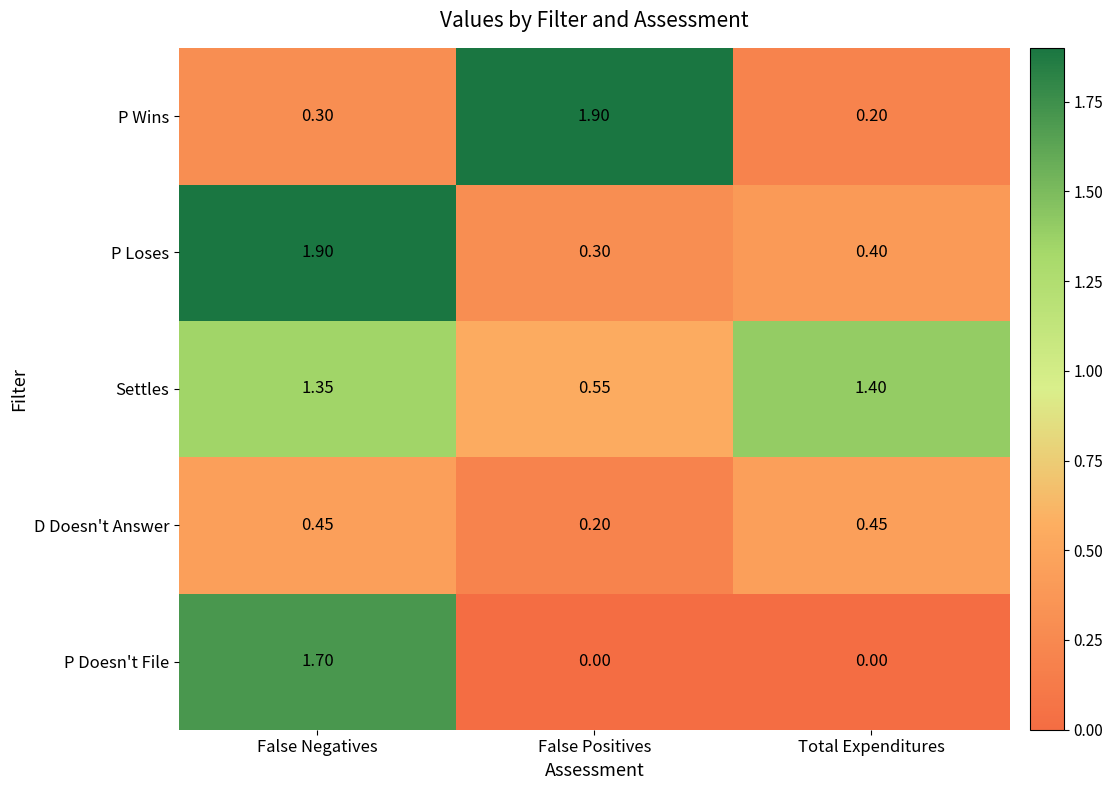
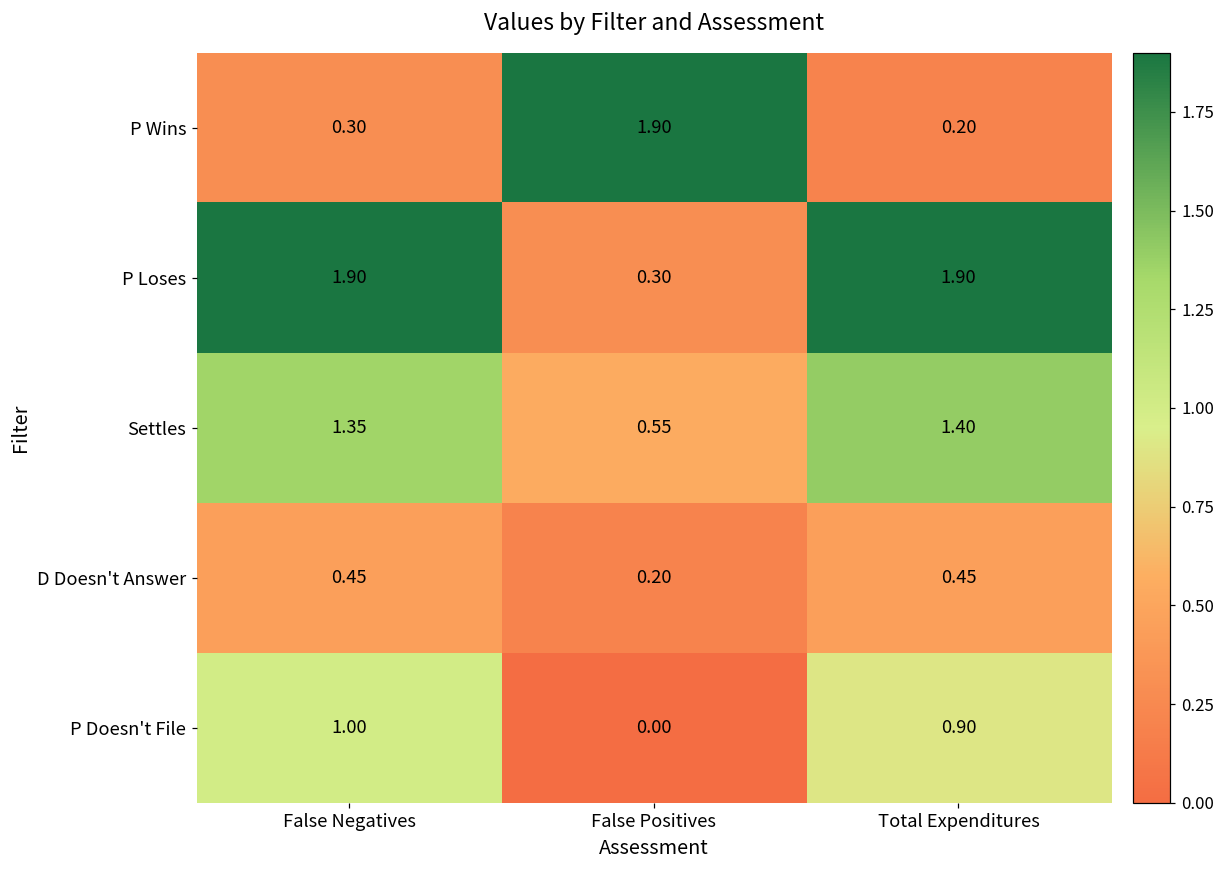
  {
    "P Wins": {
      "False Negatives": 0.30,
      "False Positives": 1.90,
      "Total Expenditures": 0.20
    },
    "P Loses": {
      "False Negatives": 1.90,
      "False Positives": 0.30,
-     "Total Expenditures": 0.40
+     "Total Expenditures": 1.90
    },
    "Settles": {
      "False Negatives": 1.35,
      "False Positives": 0.55,
      "Total Expenditures": 1.40
    },
    "D Doesn't Answer": {
      "False Negatives": 0.45,
      "False Positives": 0.20,
      "Total Expenditures": 0.45
    },
    "P Doesn't File": {
-     "False Negatives": 1.70,
+     "False Negatives": 1.00,
      "False Positives": 0.00,
-     "Total Expenditures": 0.00
+     "Total Expenditures": 0.90
    }
  }
